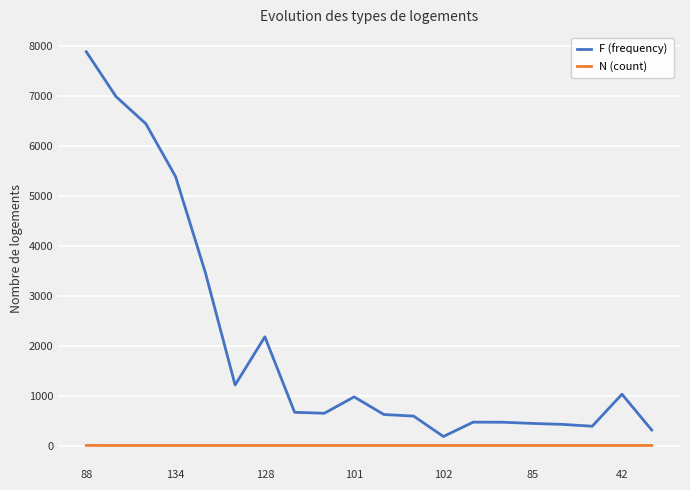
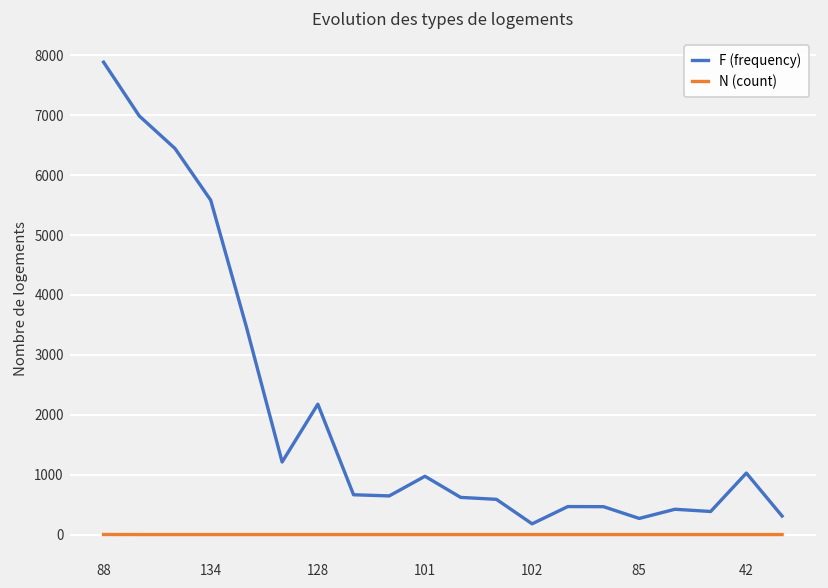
  {
    "F (frequency)": {
      "88": 7900,
-     "134": 5400,
+     "134": 5600,
      "128": 2200,
      "101": 1000,
      "102": 200,
-     "85": 400,
+     "85": 300,
      "42": 1000
    },
    "N (count)": {
      "88": 0,
      "134": 0,
      "128": 0,
      "101": 0,
      "102": 0,
      "85": 0,
      "42": 0
    }
  }
